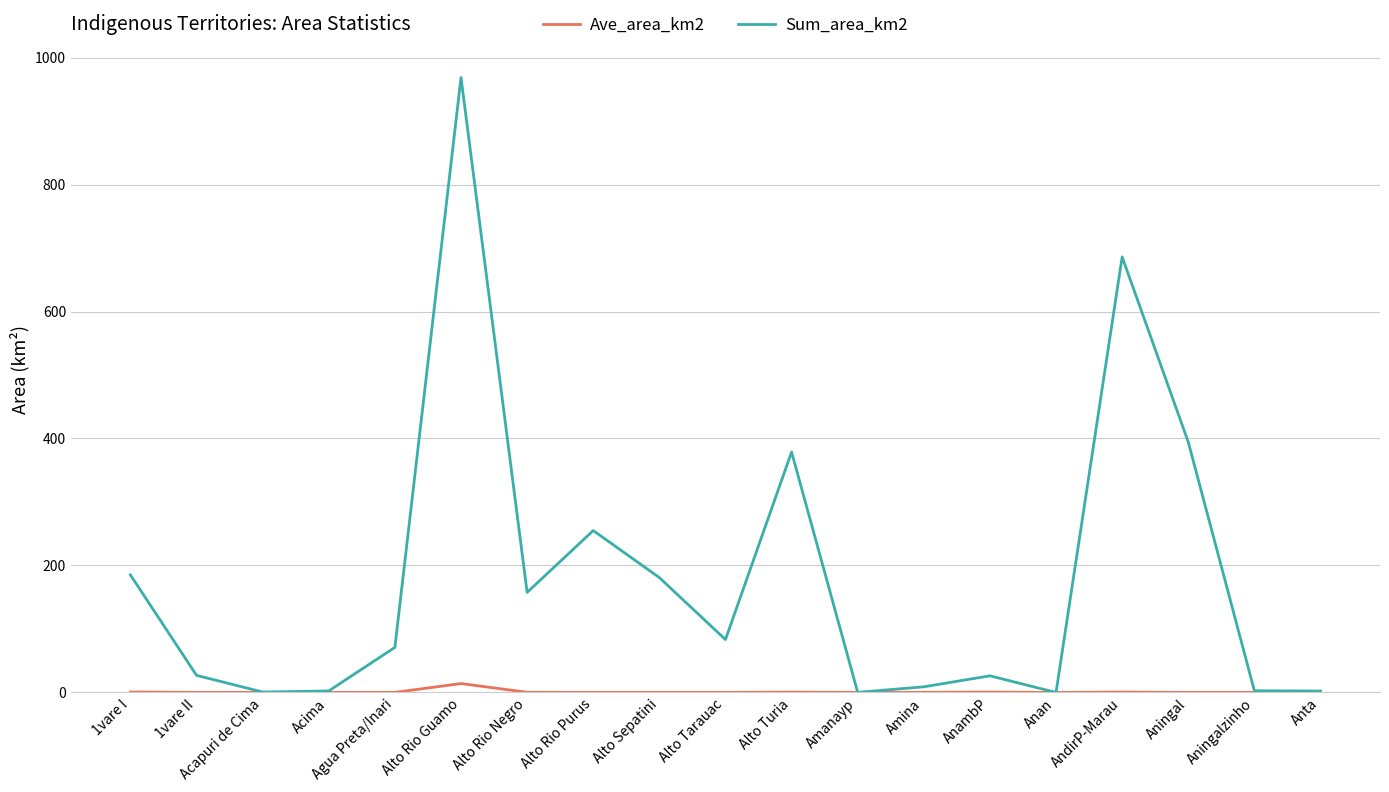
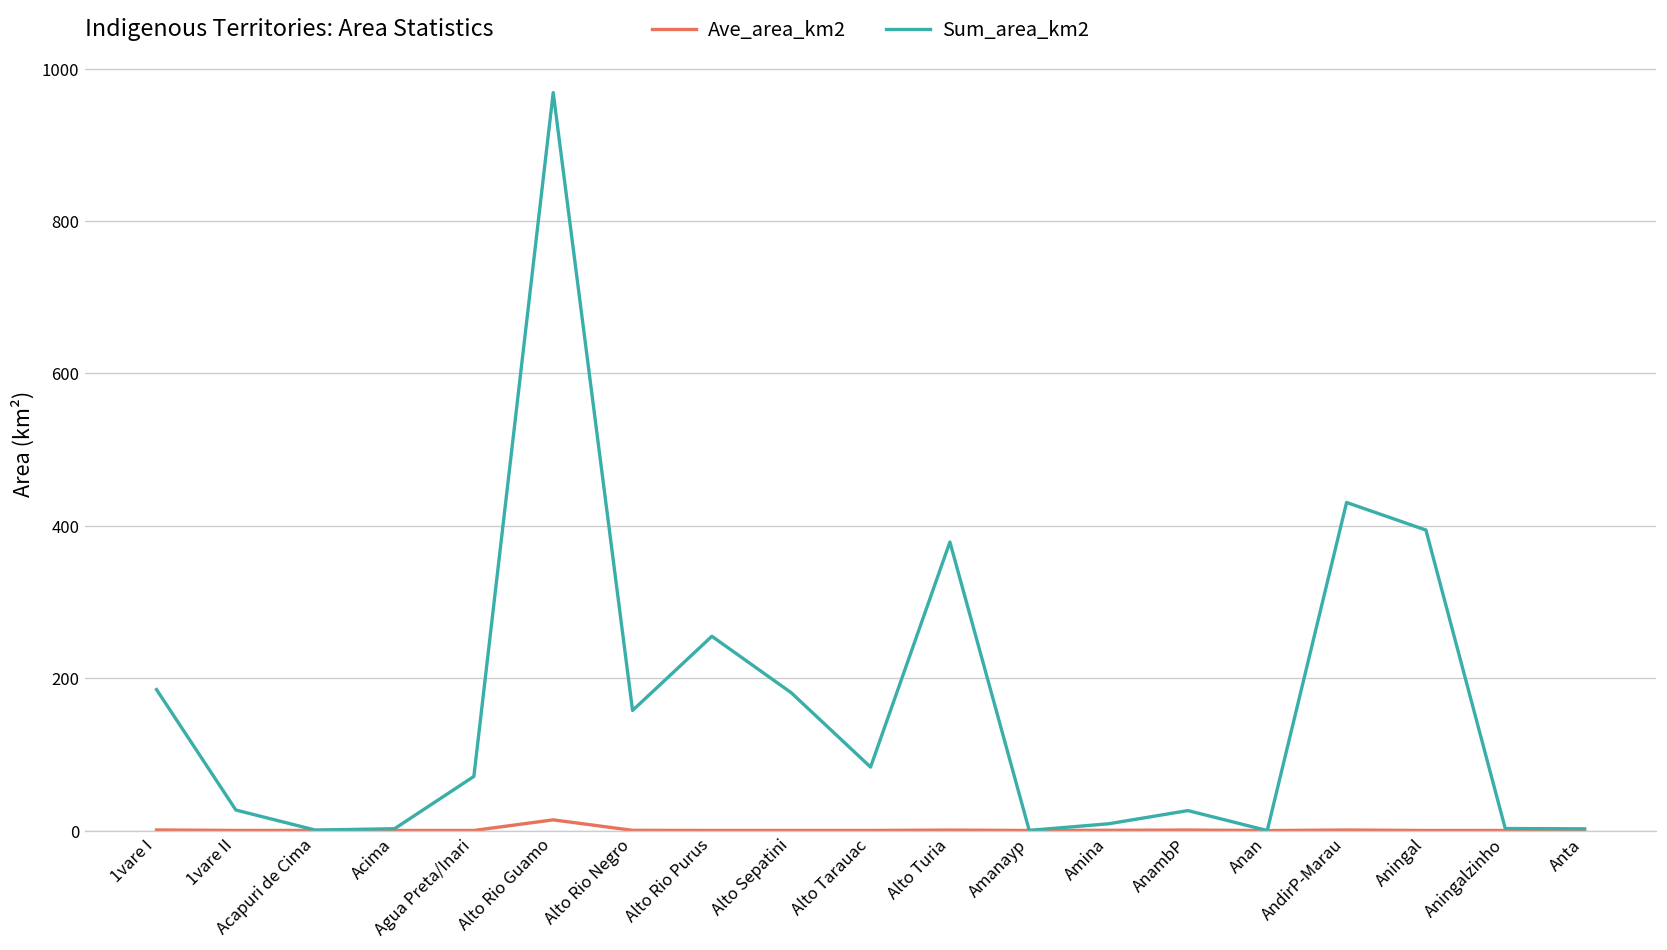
  {
    "Ave_area_km2": {
      "1vare I": 0,
      "1vare II": 0,
      "Agua Preta/Inari": 0,
      "Alto Rio Guamo": 10,
      "Alto Rio Negro": 0,
      "Alto Rio Purus": 0,
      "Alto Sepatini": 0,
      "Alto Tarauac": 0,
      "Alto Turia": 0,
      "Amina": 0,
      "AnambP": 0,
      "AndirP-Marau": 0,
      "Aningal": 0
    },
    "Sum_area_km2": {
      "1vare I": 190,
      "1vare II": 30,
      "Agua Preta/Inari": 70,
      "Alto Rio Guamo": 970,
      "Alto Rio Negro": 160,
      "Alto Rio Purus": 250,
      "Alto Sepatini": 180,
      "Alto Tarauac": 80,
      "Alto Turia": 380,
      "Amina": 10,
      "AnambP": 30,
-     "AndirP-Marau": 690,
+     "AndirP-Marau": 430,
      "Aningal": 390
    }
  }
